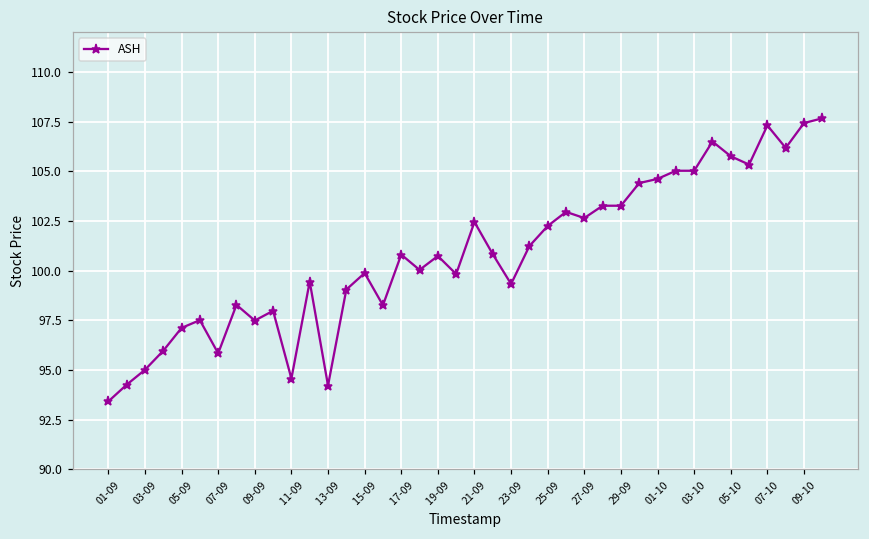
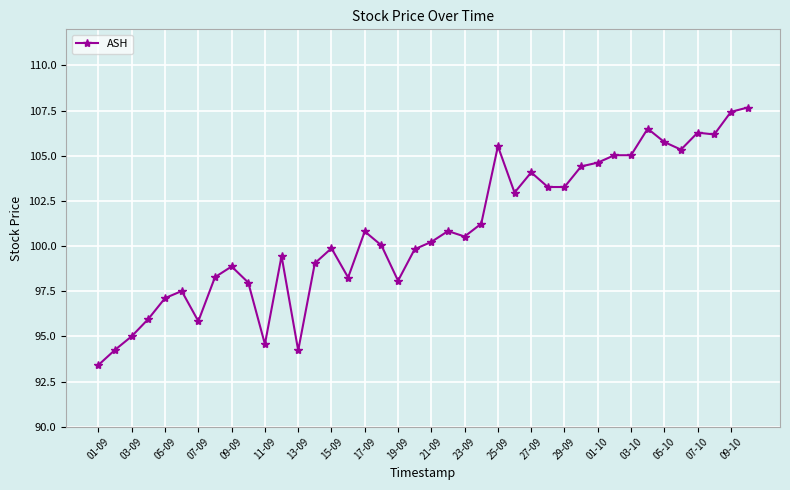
  {
    "01-09": 93.4,
    "03-09": 95.0,
    "05-09": 97.1,
    "07-09": 95.8,
-   "09-09": 97.5,
+   "09-09": 98.9,
    "11-09": 94.6,
    "13-09": 94.2,
    "15-09": 99.9,
    "17-09": 100.8,
-   "19-09": 100.7,
-   "21-09": 102.5,
-   "23-09": 99.3,
-   "25-09": 102.3,
-   "27-09": 102.7,
+   "19-09": 98.1,
+   "21-09": 100.2,
+   "23-09": 100.5,
+   "25-09": 105.5,
+   "27-09": 104.1,
    "29-09": 103.3,
    "01-10": 104.6,
    "03-10": 105.0,
    "05-10": 105.8,
-   "07-10": 107.3,
+   "07-10": 106.3,
    "09-10": 107.4
  }
